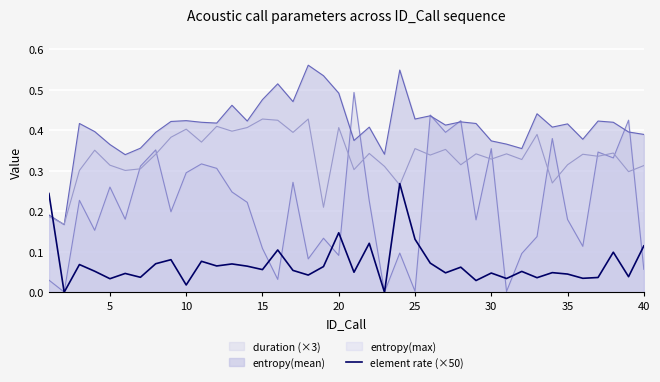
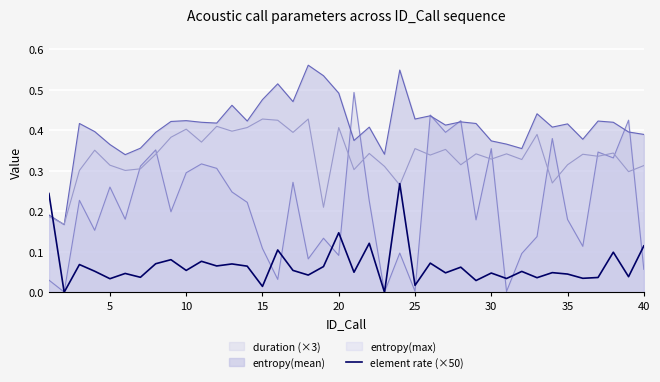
  {
    "element rate (×50)": {
      "5": 0.03,
-     "10": 0.02,
-     "15": 0.06,
+     "10": 0.05,
+     "15": 0.01,
      "20": 0.15,
-     "25": 0.13,
+     "25": 0.02,
      "30": 0.05,
      "35": 0.05,
      "40": 0.11
    }
  }
